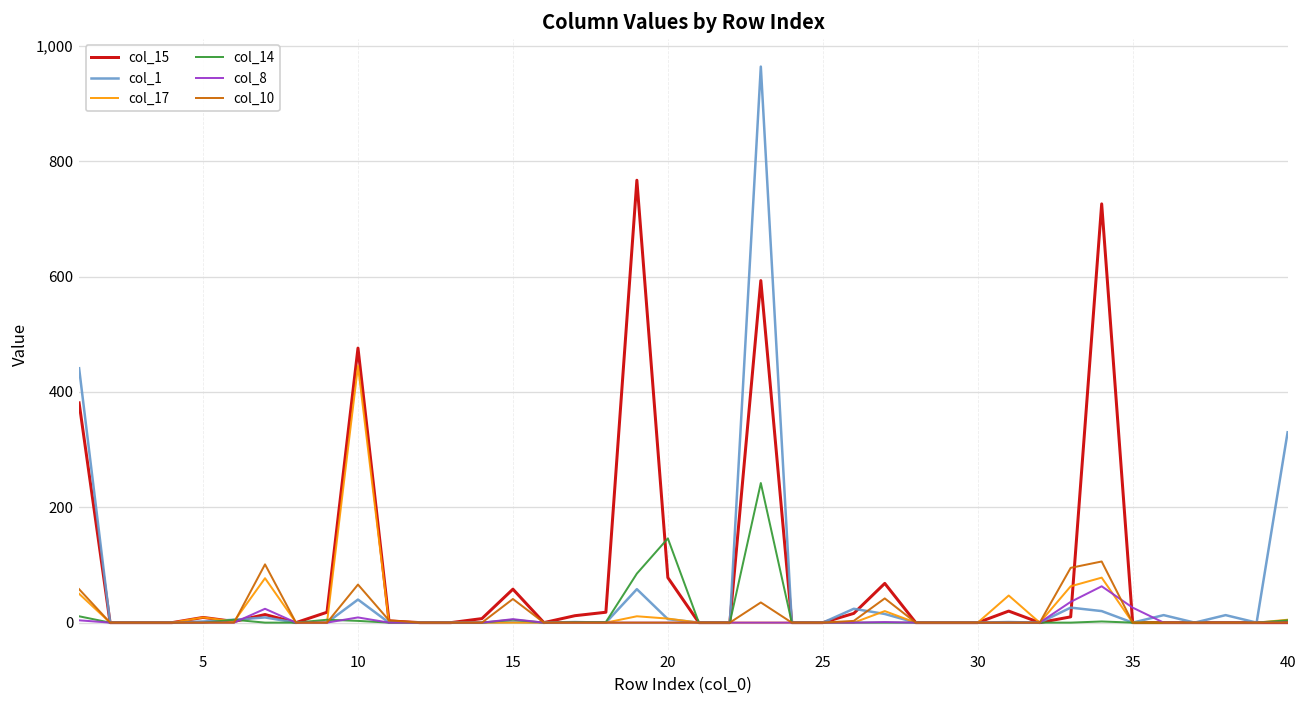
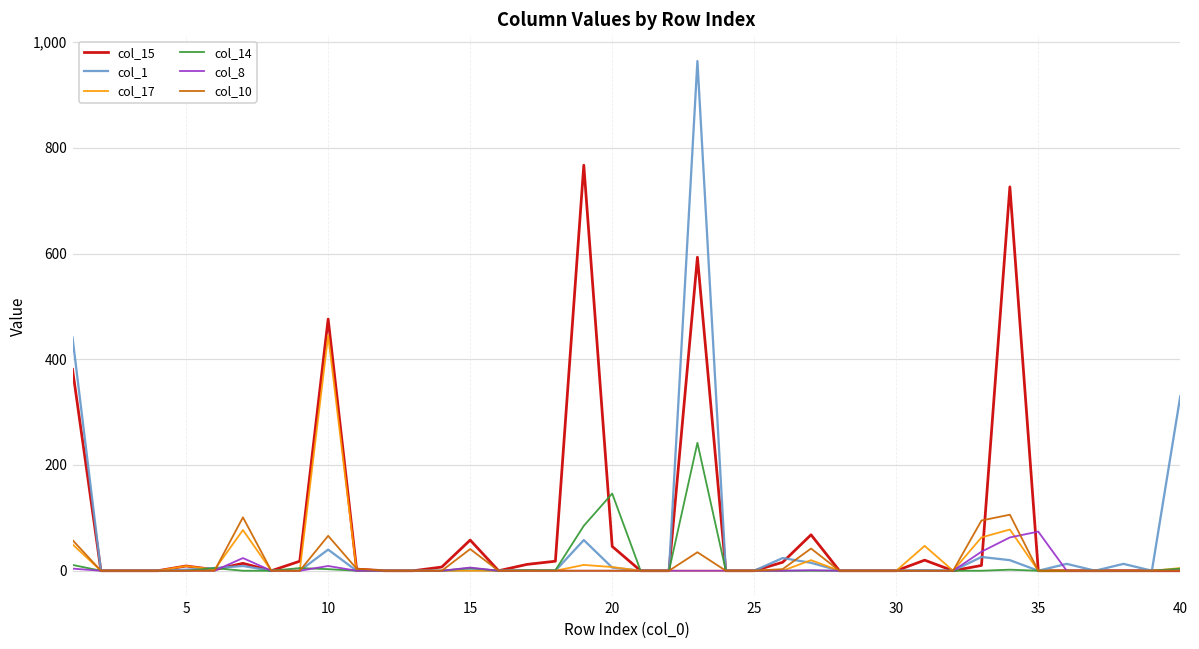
  {
    "col_15": {
      "10": 480,
      "15": 60,
-     "20": 80
+     "20": 50
    },
    "col_1": {
      "10": 40,
      "40": 330
    },
    "col_17": {
      "10": 450
    },
    "col_14": {
      "10": 0,
      "20": 150
    },
    "col_8": {
      "10": 10,
-     "35": 30
+     "35": 70
    },
    "col_10": {
      "10": 70,
      "15": 40
    }
  }
